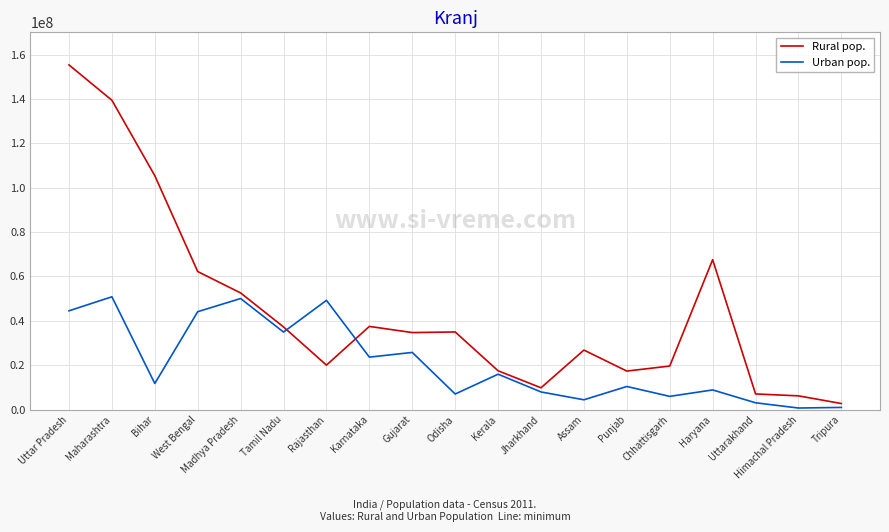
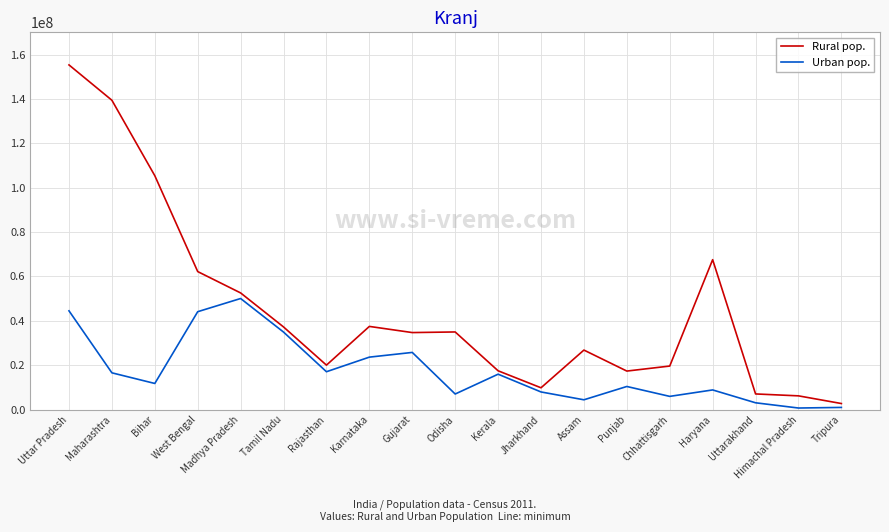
  {
    "Rural pop.": {
      "Uttar Pradesh": 155000000,
      "Maharashtra": 139000000,
      "Bihar": 105000000,
      "West Bengal": 62000000,
      "Madhya Pradesh": 53000000,
      "Tamil Nadu": 37000000,
      "Rajasthan": 20000000,
      "Karnataka": 37000000,
      "Gujarat": 35000000,
      "Odisha": 35000000,
      "Kerala": 17000000,
      "Jharkhand": 10000000,
      "Assam": 27000000,
      "Punjab": 17000000,
      "Chhattisgarh": 20000000,
      "Haryana": 68000000,
      "Uttarakhand": 7000000,
      "Himachal Pradesh": 6000000,
      "Tripura": 3000000
    },
    "Urban pop.": {
      "Uttar Pradesh": 44000000,
-     "Maharashtra": 51000000,
+     "Maharashtra": 17000000,
      "Bihar": 12000000,
      "West Bengal": 44000000,
      "Madhya Pradesh": 50000000,
      "Tamil Nadu": 35000000,
-     "Rajasthan": 49000000,
+     "Rajasthan": 17000000,
      "Karnataka": 24000000,
      "Gujarat": 26000000,
      "Odisha": 7000000,
      "Kerala": 16000000,
      "Jharkhand": 8000000,
      "Assam": 4000000,
      "Punjab": 10000000,
      "Chhattisgarh": 6000000,
      "Haryana": 9000000,
      "Uttarakhand": 3000000,
      "Himachal Pradesh": 1000000,
      "Tripura": 1000000
    }
  }
